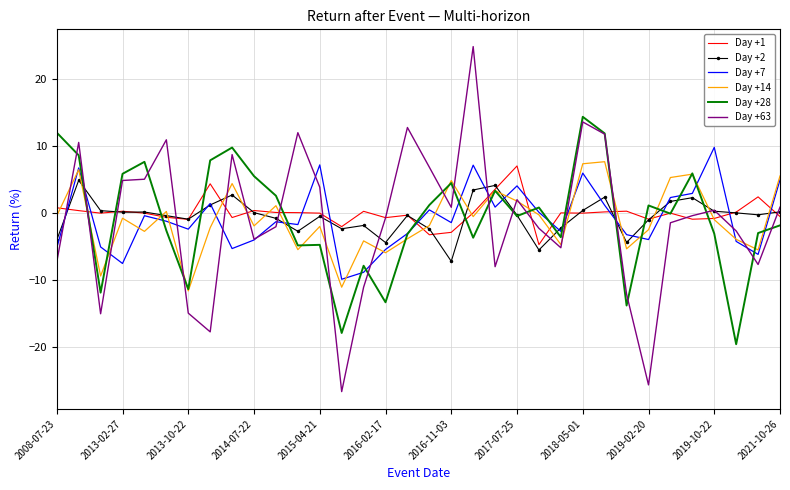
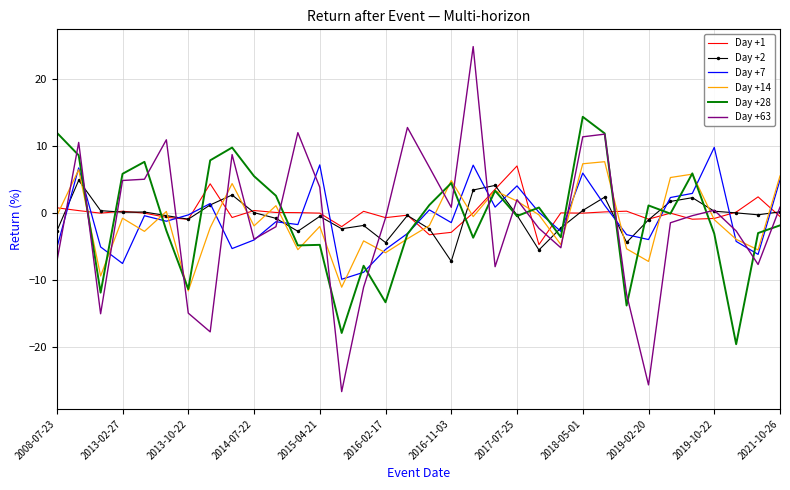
  {
    "Day +1": {
      "2008-07-23": 1,
      "2015-04-21": 0,
      "2016-11-03": -3,
      "2017-07-25": 7,
      "2018-05-01": 0,
      "2021-10-26": -1
    },
    "Day +2": {
-     "2008-07-23": -4,
+     "2008-07-23": -3,
      "2015-04-21": 0,
      "2016-02-17": -4,
      "2016-11-03": -7,
      "2018-05-01": 0,
      "2021-10-26": 0
    },
    "Day +7": {
      "2008-07-23": -5,
      "2013-02-27": -8,
-     "2013-10-22": -2,
+     "2013-10-22": 0,
      "2015-04-21": 7,
      "2016-02-17": -5,
      "2016-11-03": -1,
      "2017-07-25": 4,
      "2018-05-01": 6,
      "2019-02-20": -4,
      "2019-10-22": 10,
      "2021-10-26": 5
    },
    "Day +14": {
      "2008-07-23": 0,
      "2013-02-27": -1,
      "2014-07-22": -2,
      "2015-04-21": -2,
      "2016-02-17": -6,
      "2018-05-01": 7,
-     "2019-02-20": -2,
+     "2019-02-20": -7,
      "2021-10-26": 6
    },
    "Day +28": {
      "2008-07-23": 12,
      "2013-02-27": 6,
      "2014-07-22": 6,
      "2015-04-21": -5,
      "2016-02-17": -13,
      "2018-05-01": 14,
      "2019-02-20": 1,
      "2019-10-22": -3,
      "2021-10-26": -2
    },
    "Day +63": {
      "2008-07-23": -7,
      "2013-02-27": 5,
      "2013-10-22": -15,
      "2015-04-21": 4,
      "2016-11-03": 1,
-     "2018-05-01": 14,
+     "2018-05-01": 11,
      "2019-02-20": -26,
      "2021-10-26": 1
    }
  }
